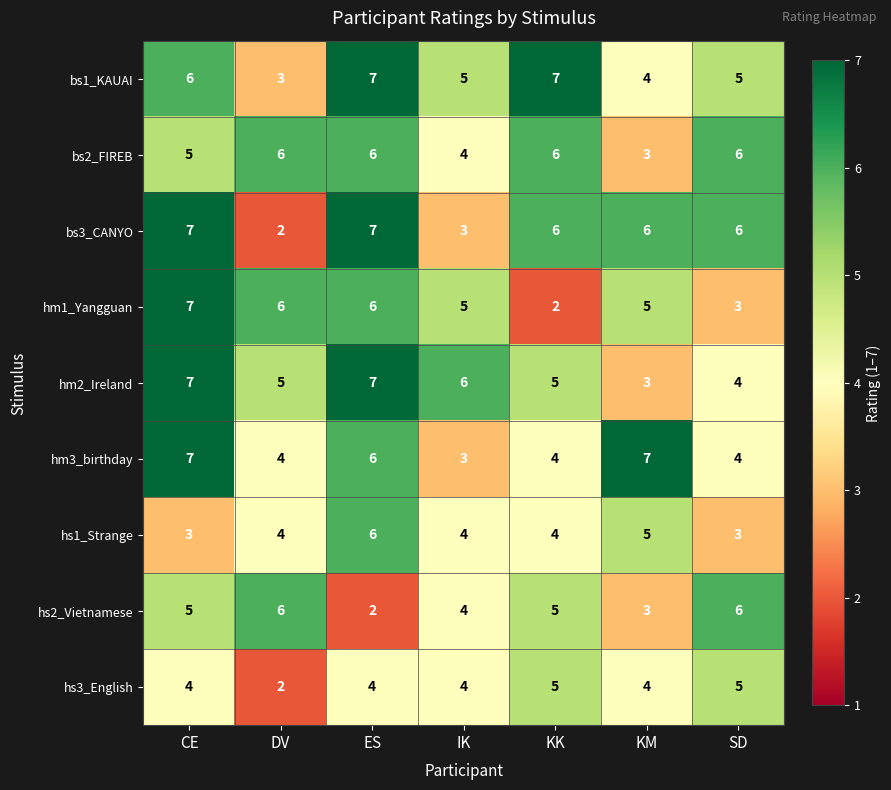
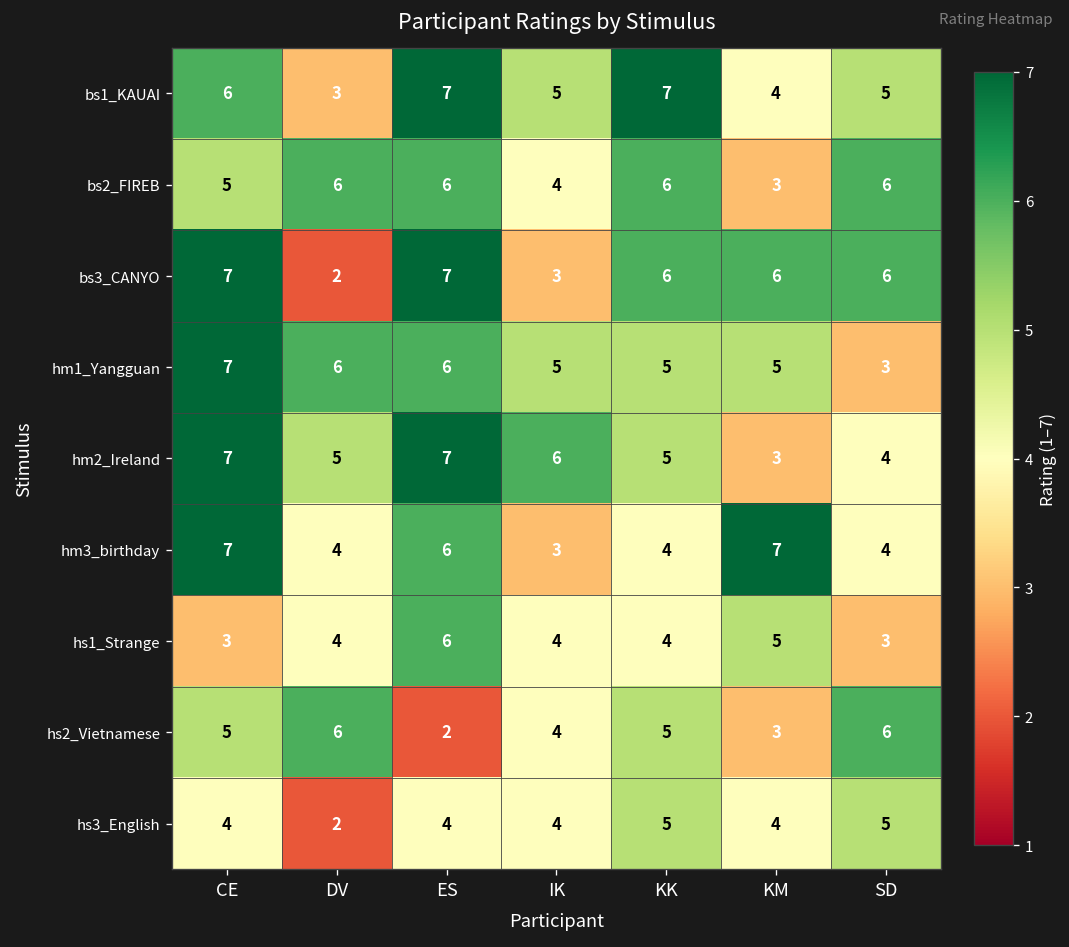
  {
    "bs1_KAUAI": {
      "CE": 6,
      "DV": 3,
      "ES": 7,
      "IK": 5,
      "KK": 7,
      "KM": 4,
      "SD": 5
    },
    "bs2_FIREB": {
      "CE": 5,
      "DV": 6,
      "ES": 6,
      "IK": 4,
      "KK": 6,
      "KM": 3,
      "SD": 6
    },
    "bs3_CANYO": {
      "CE": 7,
      "DV": 2,
      "ES": 7,
      "IK": 3,
      "KK": 6,
      "KM": 6,
      "SD": 6
    },
    "hm1_Yangguan": {
      "CE": 7,
      "DV": 6,
      "ES": 6,
      "IK": 5,
-     "KK": 2,
+     "KK": 5,
      "KM": 5,
      "SD": 3
    },
    "hm2_Ireland": {
      "CE": 7,
      "DV": 5,
      "ES": 7,
      "IK": 6,
      "KK": 5,
      "KM": 3,
      "SD": 4
    },
    "hm3_birthday": {
      "CE": 7,
      "DV": 4,
      "ES": 6,
      "IK": 3,
      "KK": 4,
      "KM": 7,
      "SD": 4
    },
    "hs1_Strange": {
      "CE": 3,
      "DV": 4,
      "ES": 6,
      "IK": 4,
      "KK": 4,
      "KM": 5,
      "SD": 3
    },
    "hs2_Vietnamese": {
      "CE": 5,
      "DV": 6,
      "ES": 2,
      "IK": 4,
      "KK": 5,
      "KM": 3,
      "SD": 6
    },
    "hs3_English": {
      "CE": 4,
      "DV": 2,
      "ES": 4,
      "IK": 4,
      "KK": 5,
      "KM": 4,
      "SD": 5
    }
  }
